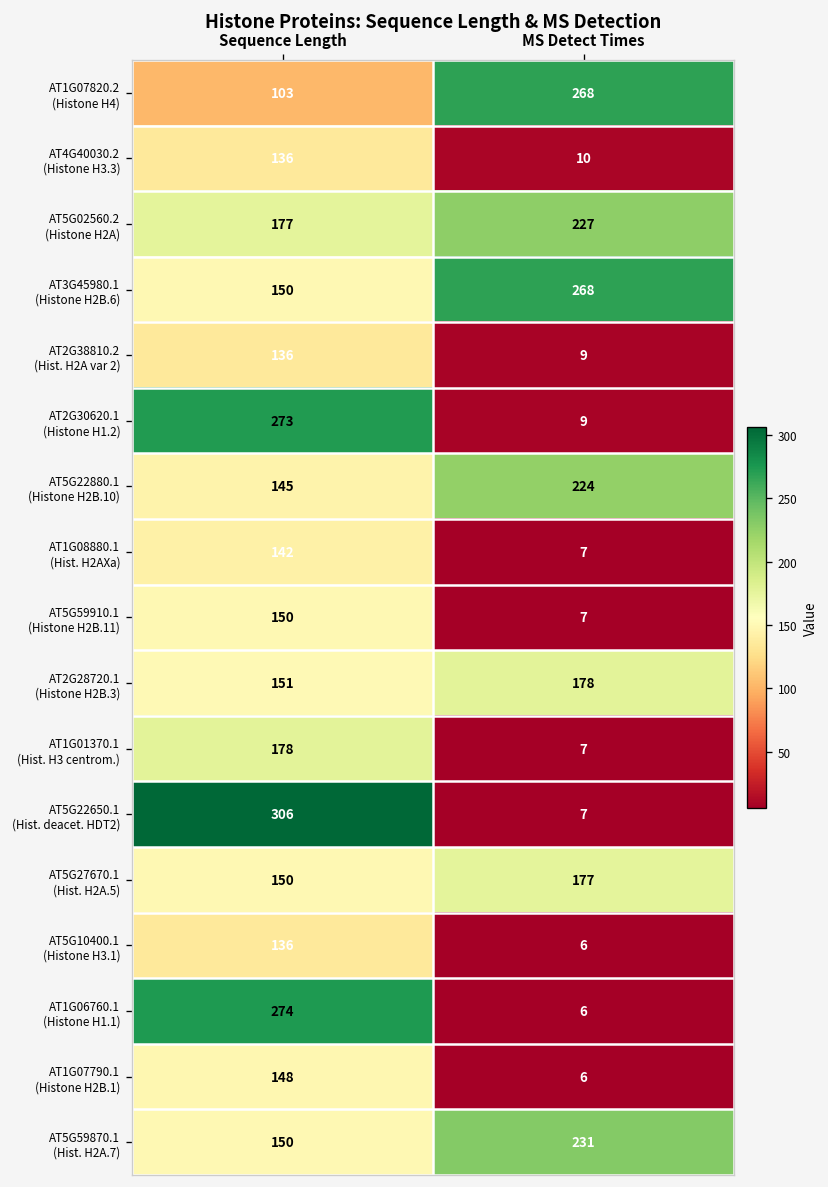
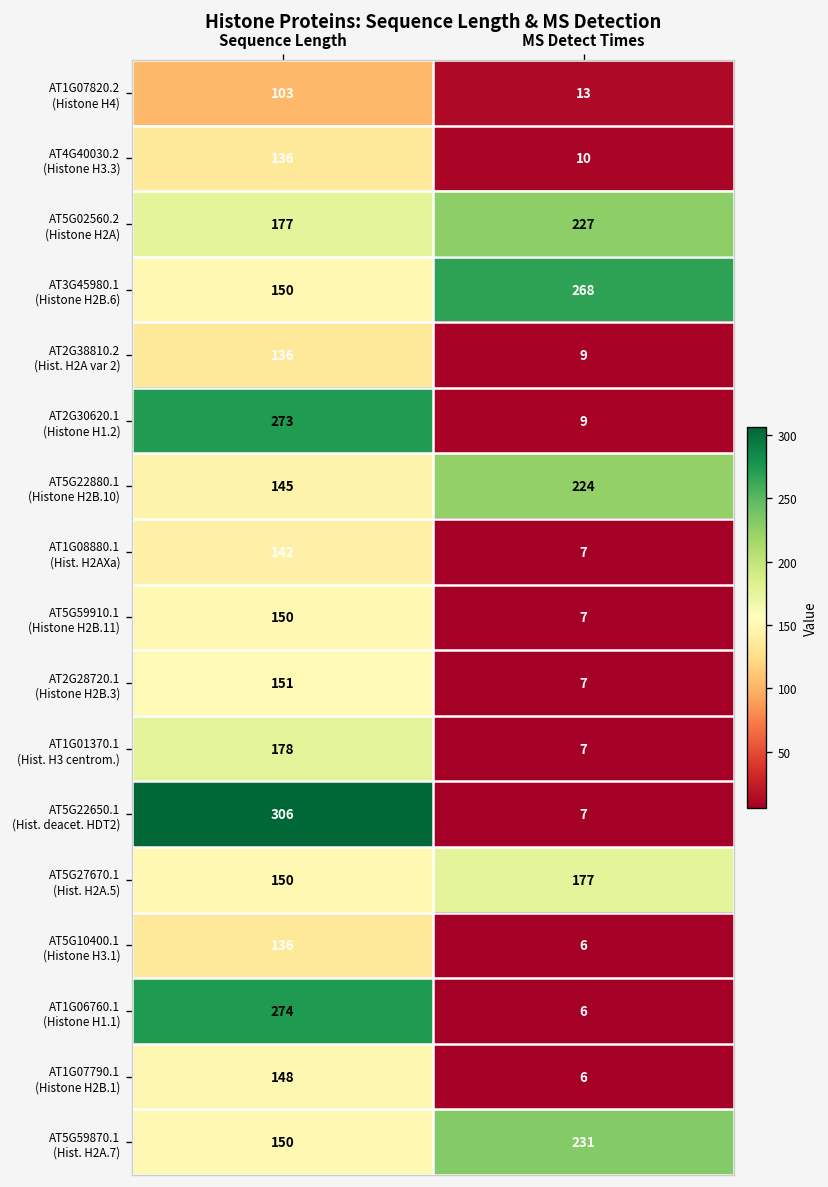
  {
    "AT1G07820.2 (Histone H4)": {
      "Sequence Length": 103,
-     "MS Detect Times": 268
+     "MS Detect Times": 13
    },
    "AT4G40030.2 (Histone H3.3)": {
      "Sequence Length": 136,
      "MS Detect Times": 10
    },
    "AT5G02560.2 (Histone H2A)": {
      "Sequence Length": 177,
      "MS Detect Times": 227
    },
    "AT3G45980.1 (Histone H2B.6)": {
      "Sequence Length": 150,
      "MS Detect Times": 268
    },
    "AT2G38810.2 (Hist. H2A var 2)": {
      "Sequence Length": 136,
      "MS Detect Times": 9
    },
    "AT2G30620.1 (Histone H1.2)": {
      "Sequence Length": 273,
      "MS Detect Times": 9
    },
    "AT5G22880.1 (Histone H2B.10)": {
      "Sequence Length": 145,
      "MS Detect Times": 224
    },
    "AT1G08880.1 (Hist. H2AXa)": {
      "Sequence Length": 142,
      "MS Detect Times": 7
    },
    "AT5G59910.1 (Histone H2B.11)": {
      "Sequence Length": 150,
      "MS Detect Times": 7
    },
    "AT2G28720.1 (Histone H2B.3)": {
      "Sequence Length": 151,
-     "MS Detect Times": 178
+     "MS Detect Times": 7
    },
    "AT1G01370.1 (Hist. H3 centrom.)": {
      "Sequence Length": 178,
      "MS Detect Times": 7
    },
    "AT5G22650.1 (Hist. deacet. HDT2)": {
      "Sequence Length": 306,
      "MS Detect Times": 7
    },
    "AT5G27670.1 (Hist. H2A.5)": {
      "Sequence Length": 150,
      "MS Detect Times": 177
    },
    "AT5G10400.1 (Histone H3.1)": {
      "Sequence Length": 136,
      "MS Detect Times": 6
    },
    "AT1G06760.1 (Histone H1.1)": {
      "Sequence Length": 274,
      "MS Detect Times": 6
    },
    "AT1G07790.1 (Histone H2B.1)": {
      "Sequence Length": 148,
      "MS Detect Times": 6
    },
    "AT5G59870.1 (Hist. H2A.7)": {
      "Sequence Length": 150,
      "MS Detect Times": 231
    }
  }
